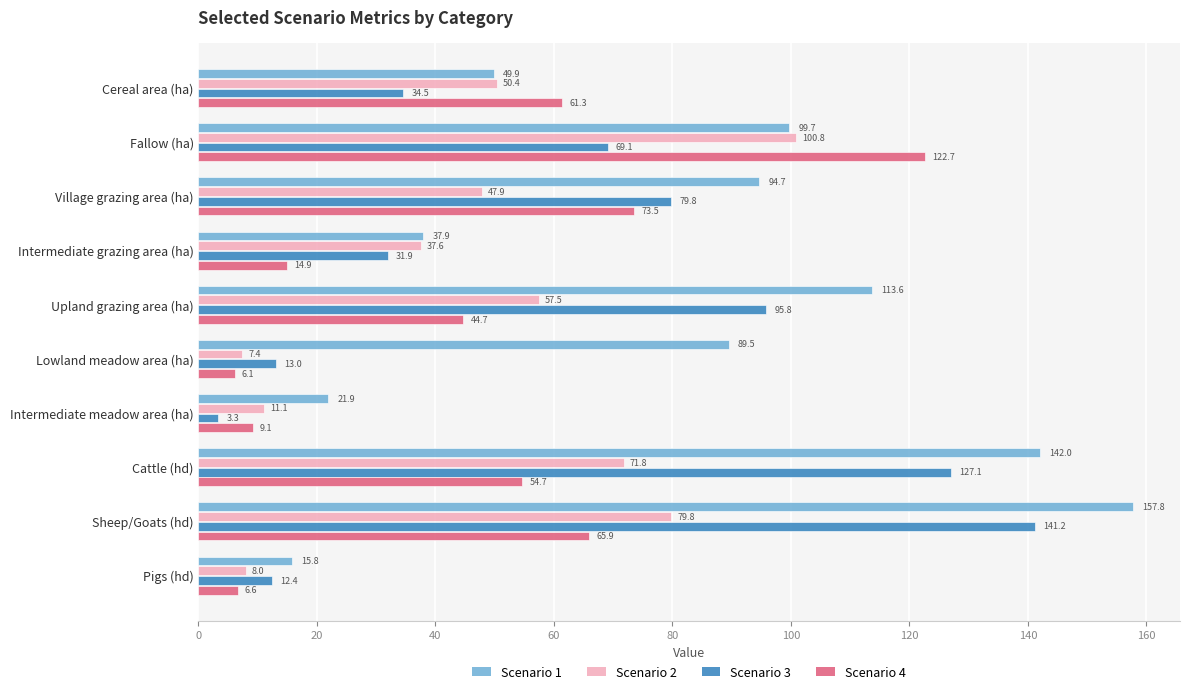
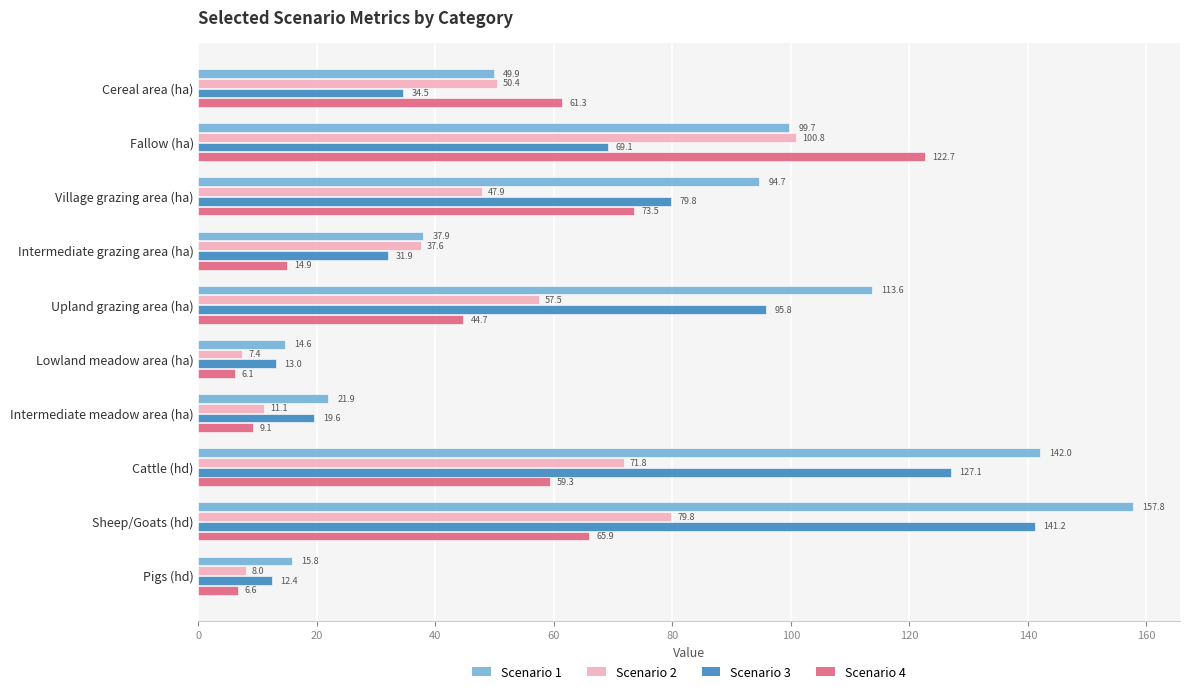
  {
    "Scenario 1": {
      "Cereal area (ha)": 49.9,
      "Fallow (ha)": 99.7,
      "Village grazing area (ha)": 94.7,
      "Intermediate grazing area (ha)": 37.9,
      "Upland grazing area (ha)": 113.6,
-     "Lowland meadow area (ha)": 89.5,
+     "Lowland meadow area (ha)": 14.6,
      "Intermediate meadow area (ha)": 21.9,
      "Cattle (hd)": 142.0,
      "Sheep/Goats (hd)": 157.8,
      "Pigs (hd)": 15.8
    },
    "Scenario 2": {
      "Cereal area (ha)": 50.4,
      "Fallow (ha)": 100.8,
      "Village grazing area (ha)": 47.9,
      "Intermediate grazing area (ha)": 37.6,
      "Upland grazing area (ha)": 57.5,
      "Lowland meadow area (ha)": 7.4,
      "Intermediate meadow area (ha)": 11.1,
      "Cattle (hd)": 71.8,
      "Sheep/Goats (hd)": 79.8,
      "Pigs (hd)": 8.0
    },
    "Scenario 3": {
      "Cereal area (ha)": 34.5,
      "Fallow (ha)": 69.1,
      "Village grazing area (ha)": 79.8,
      "Intermediate grazing area (ha)": 31.9,
      "Upland grazing area (ha)": 95.8,
      "Lowland meadow area (ha)": 13.0,
-     "Intermediate meadow area (ha)": 3.3,
+     "Intermediate meadow area (ha)": 19.6,
      "Cattle (hd)": 127.1,
      "Sheep/Goats (hd)": 141.2,
      "Pigs (hd)": 12.4
    },
    "Scenario 4": {
      "Cereal area (ha)": 61.3,
      "Fallow (ha)": 122.7,
      "Village grazing area (ha)": 73.5,
      "Intermediate grazing area (ha)": 14.9,
      "Upland grazing area (ha)": 44.7,
      "Lowland meadow area (ha)": 6.1,
      "Intermediate meadow area (ha)": 9.1,
-     "Cattle (hd)": 54.7,
+     "Cattle (hd)": 59.3,
      "Sheep/Goats (hd)": 65.9,
      "Pigs (hd)": 6.6
    }
  }
